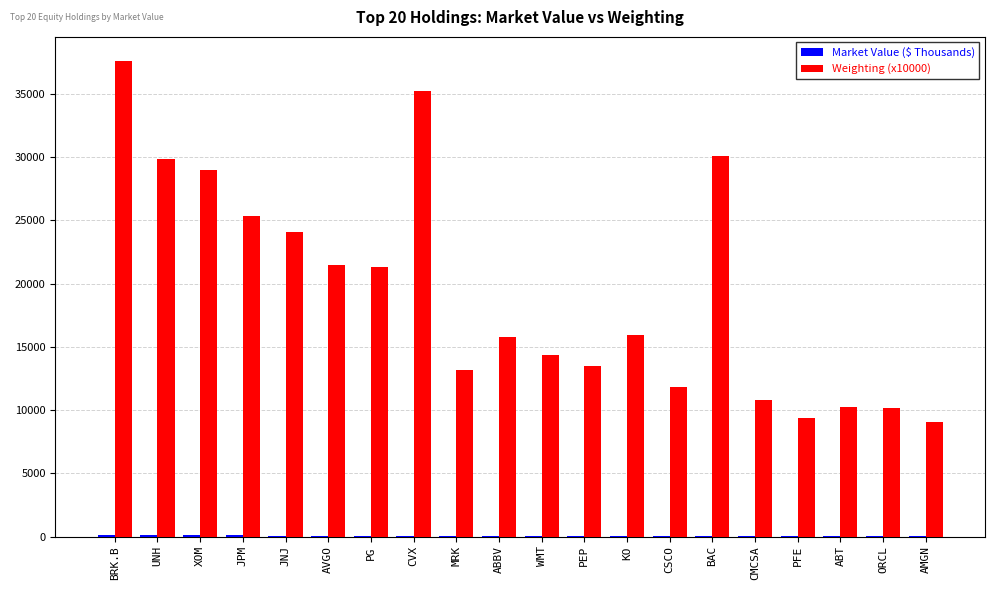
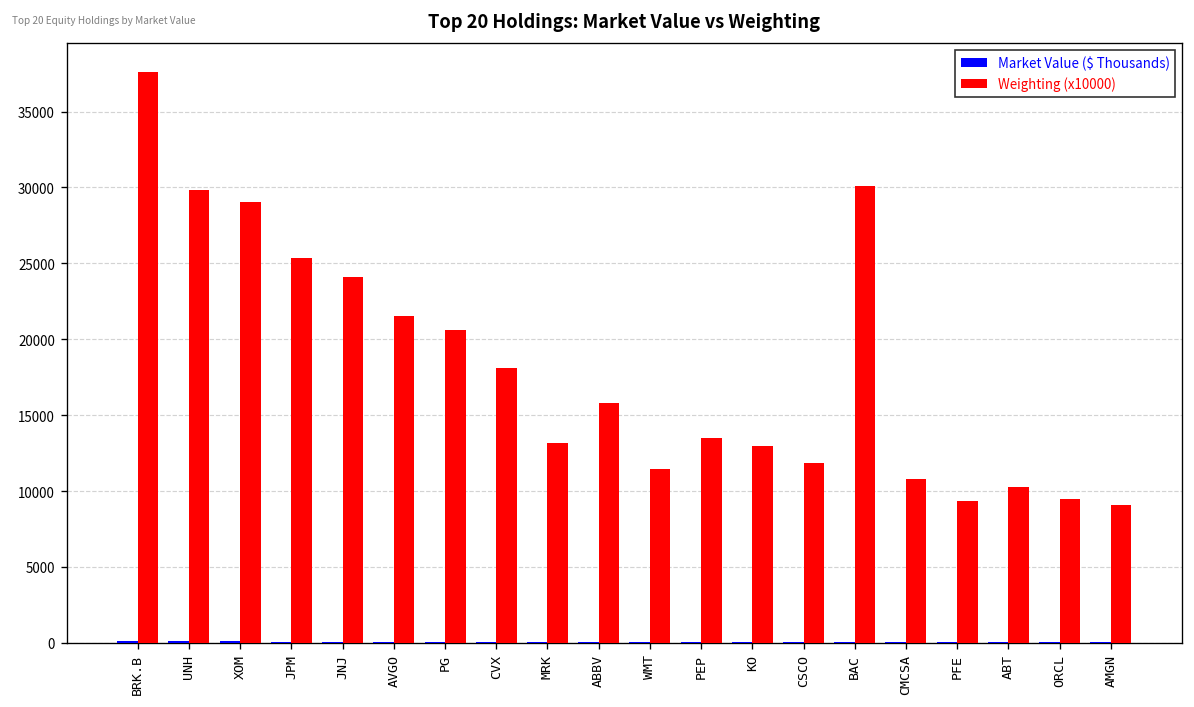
  {
    "Weighting (x10000)": {
      "BRK.B": 37600,
      "UNH": 29800,
      "XOM": 29000,
      "JPM": 25400,
      "JNJ": 24100,
      "AVGO": 21500,
-     "PG": 21300,
-     "CVX": 35200,
+     "PG": 20600,
+     "CVX": 18100,
      "MRK": 13200,
      "ABBV": 15800,
-     "WMT": 14300,
+     "WMT": 11400,
      "PEP": 13500,
-     "KO": 15900,
+     "KO": 13000,
      "CSCO": 11900,
      "BAC": 30100,
      "CMCSA": 10800,
      "PFE": 9400,
      "ABT": 10300,
-     "ORCL": 10100,
+     "ORCL": 9500,
      "AMGN": 9100
    }
  }
